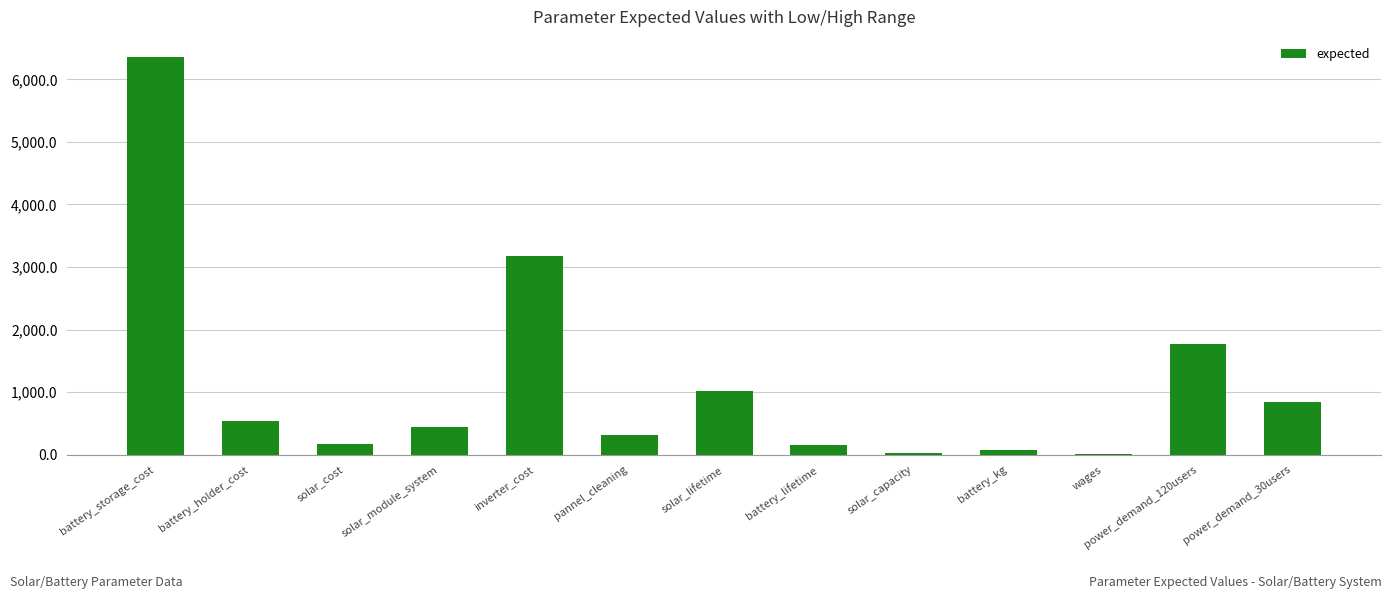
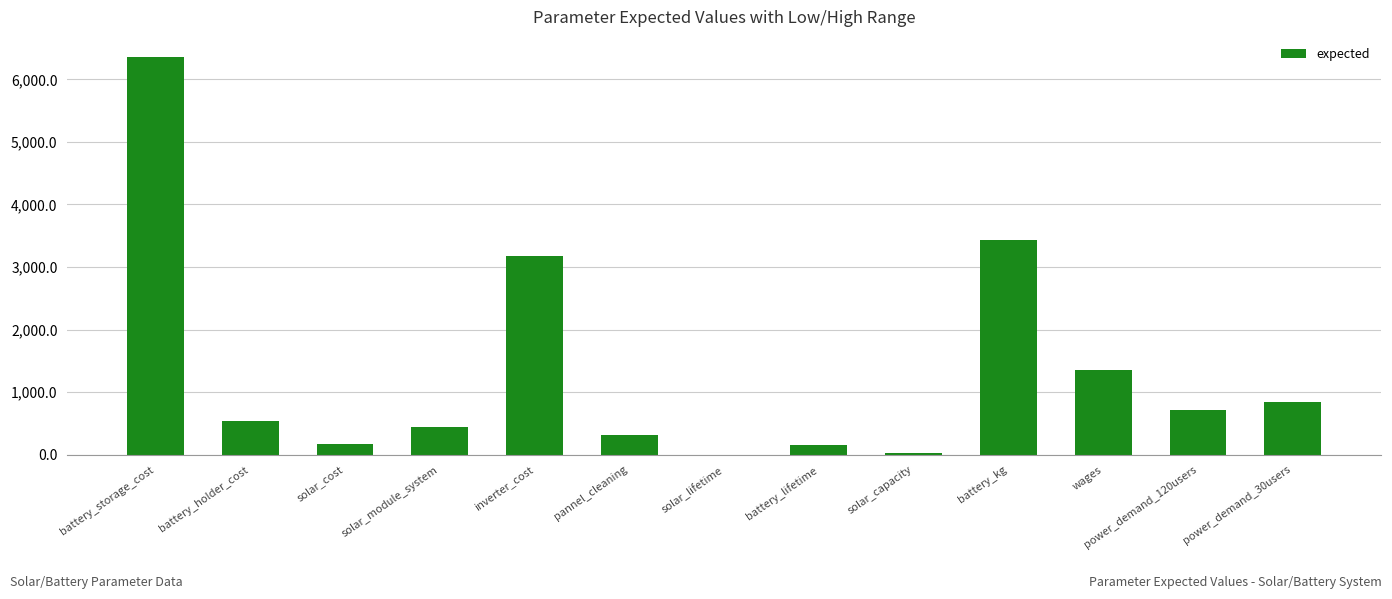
  {
    "battery_storage_cost": "6,400",
    "battery_holder_cost": "500",
    "solar_cost": "200",
    "solar_module_system": "400",
    "inverter_cost": "3,200",
    "pannel_cleaning": "300",
-   "solar_lifetime": "1,000",
+   "solar_lifetime": "0",
    "battery_lifetime": "100",
-   "battery_kg": "100",
-   "wages": "0",
-   "power_demand_120users": "1,800",
+   "battery_kg": "3,400",
+   "wages": "1,400",
+   "power_demand_120users": "700",
    "power_demand_30users": "800"
  }
